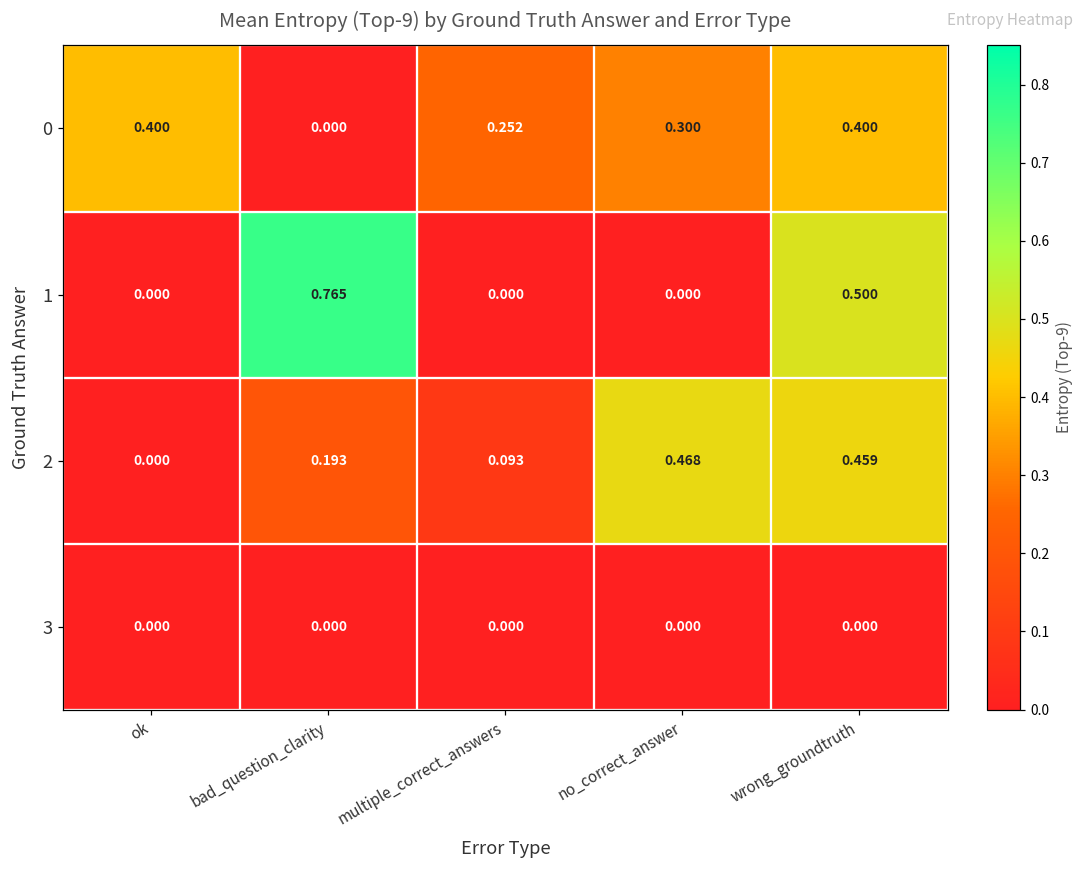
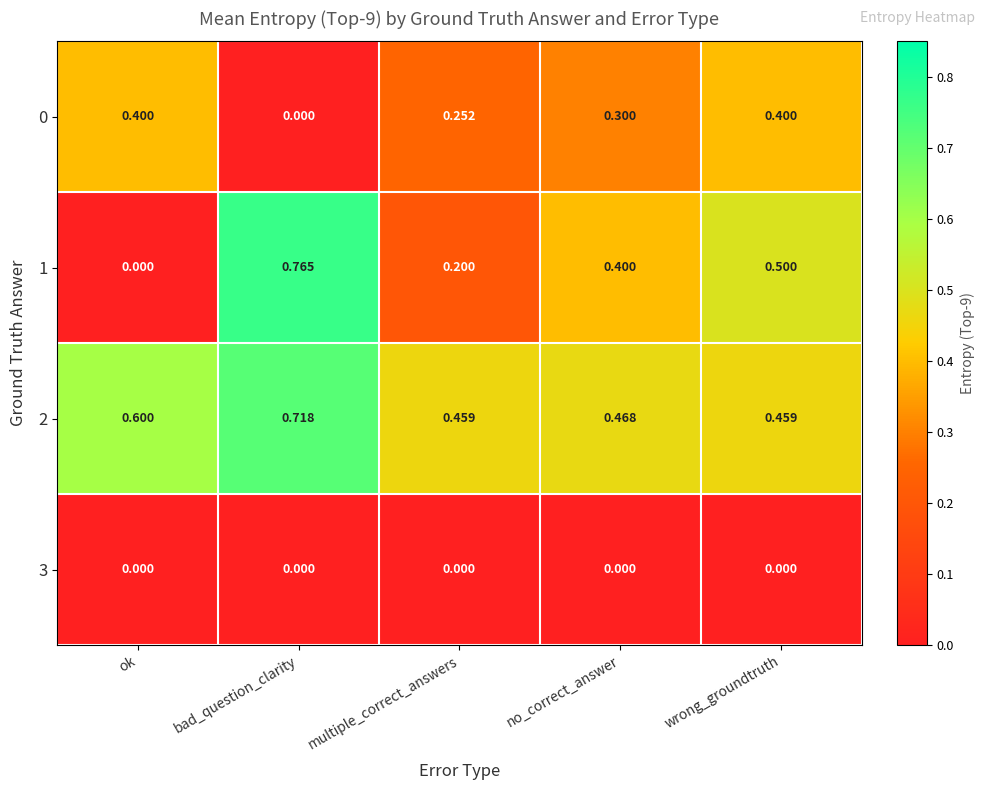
  {
    "0": {
      "ok": 0.400,
      "bad_question_clarity": 0.000,
      "multiple_correct_answers": 0.252,
      "no_correct_answer": 0.300,
      "wrong_groundtruth": 0.400
    },
    "1": {
      "ok": 0.000,
      "bad_question_clarity": 0.765,
-     "multiple_correct_answers": 0.000,
-     "no_correct_answer": 0.000,
+     "multiple_correct_answers": 0.200,
+     "no_correct_answer": 0.400,
      "wrong_groundtruth": 0.500
    },
    "2": {
-     "ok": 0.000,
-     "bad_question_clarity": 0.193,
-     "multiple_correct_answers": 0.093,
+     "ok": 0.600,
+     "bad_question_clarity": 0.718,
+     "multiple_correct_answers": 0.459,
      "no_correct_answer": 0.468,
      "wrong_groundtruth": 0.459
    },
    "3": {
      "ok": 0.000,
      "bad_question_clarity": 0.000,
      "multiple_correct_answers": 0.000,
      "no_correct_answer": 0.000,
      "wrong_groundtruth": 0.000
    }
  }
